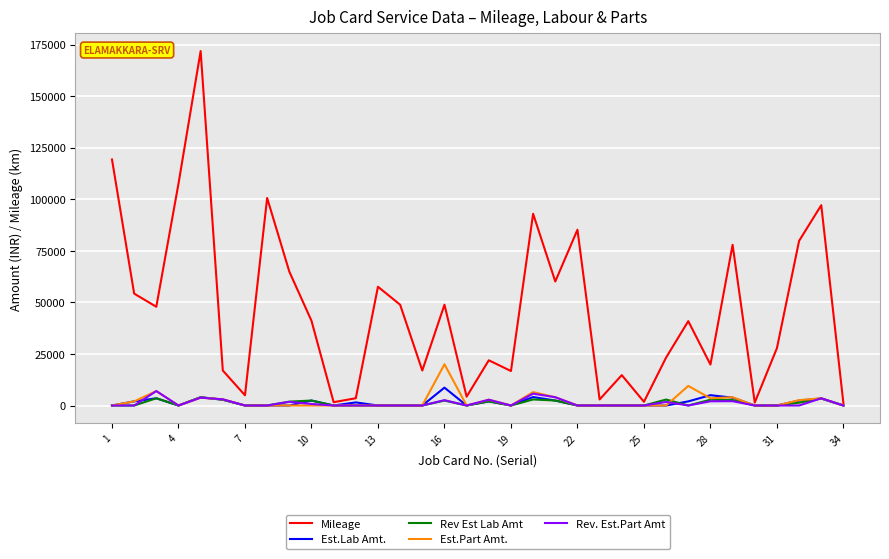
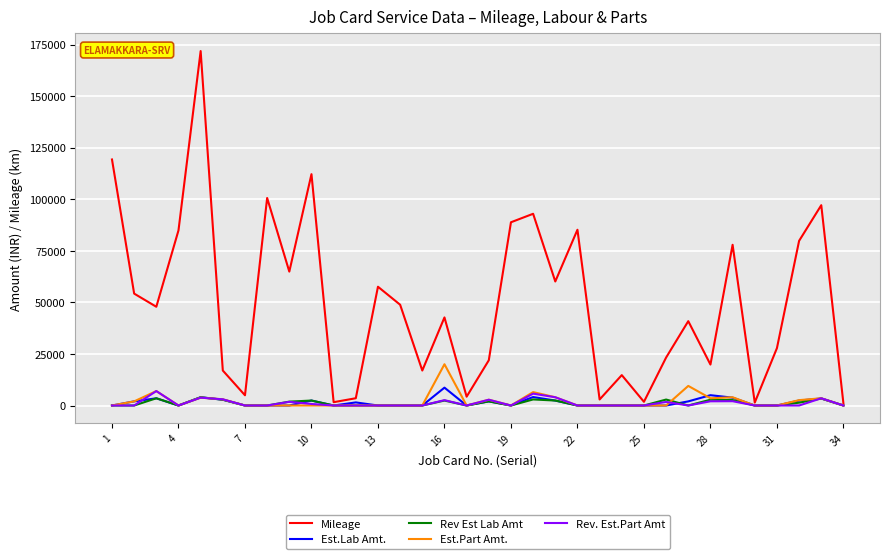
  {
    "Mileage": {
      "1": 119000,
-     "4": 108000,
+     "4": 85000,
      "7": 5000,
-     "10": 41000,
+     "10": 112000,
      "13": 58000,
-     "16": 49000,
-     "19": 17000,
+     "16": 43000,
+     "19": 89000,
      "22": 85000,
      "25": 2000,
      "28": 20000,
      "31": 28000
    },
    "Est.Lab Amt.": {
      "16": 9000,
      "28": 5000
    },
    "Est.Part Amt.": {
      "16": 20000
    }
  }
